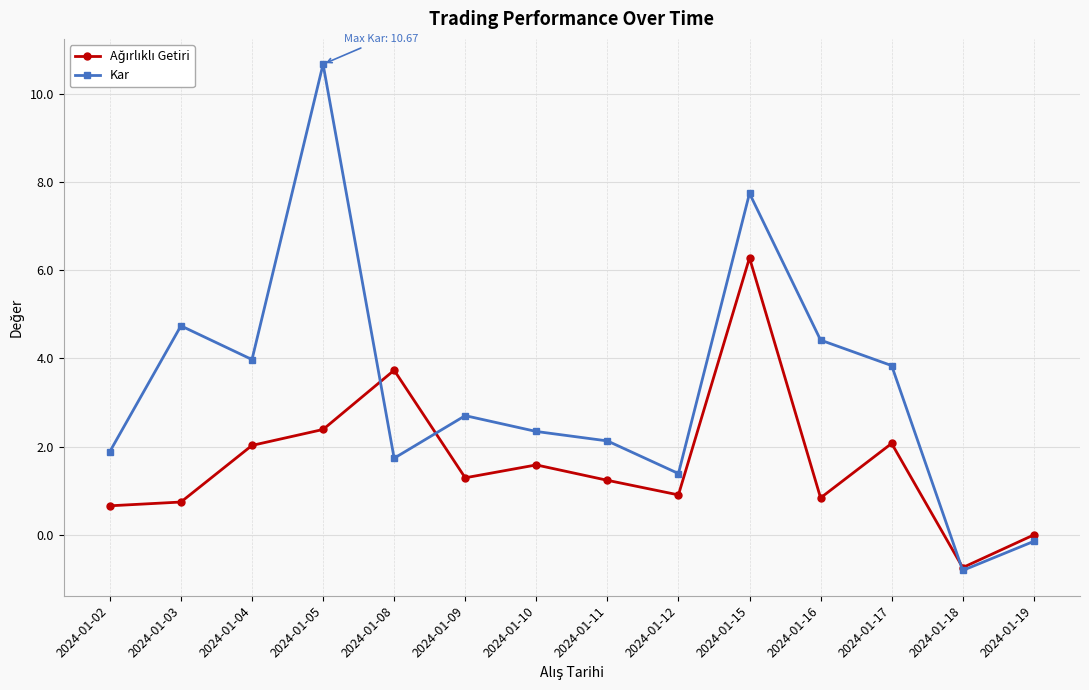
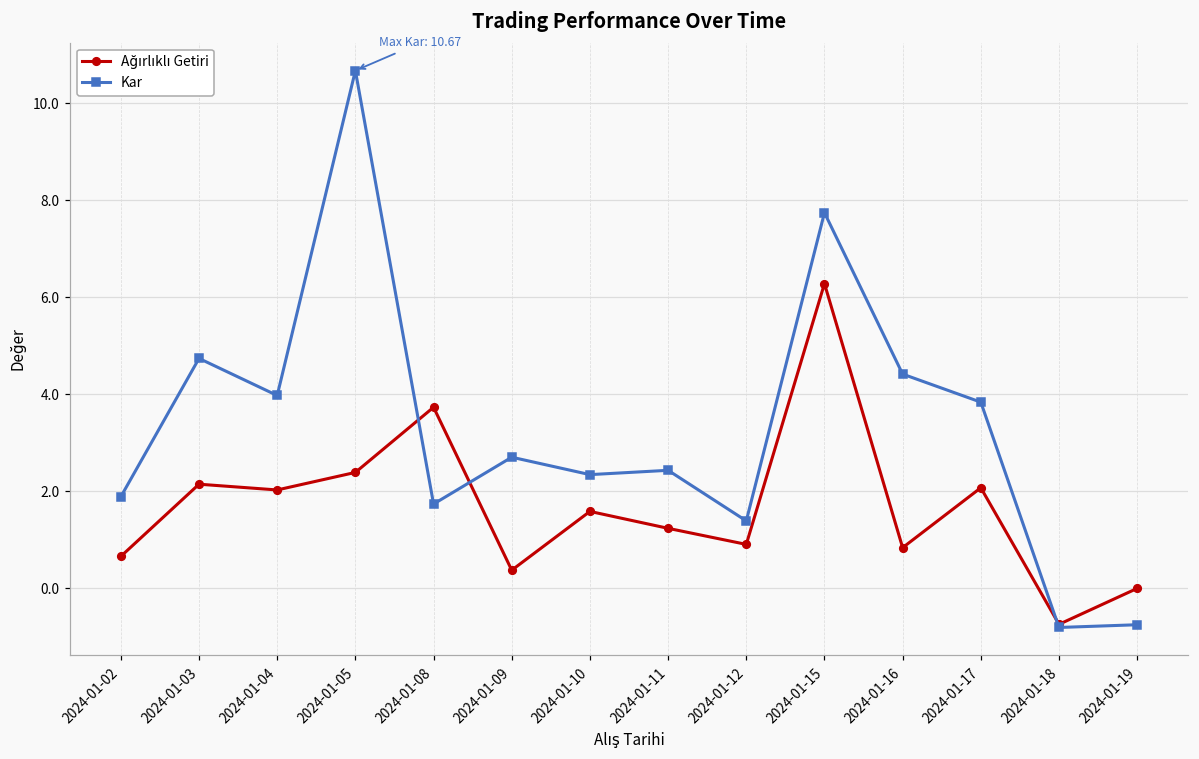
  {
    "Ağırlıklı Getiri": {
      "2024-01-02": 0.7,
-     "2024-01-03": 0.7,
+     "2024-01-03": 2.1,
      "2024-01-04": 2.0,
      "2024-01-05": 2.4,
      "2024-01-08": 3.7,
-     "2024-01-09": 1.3,
+     "2024-01-09": 0.4,
      "2024-01-10": 1.6,
      "2024-01-11": 1.2,
      "2024-01-12": 0.9,
      "2024-01-15": 6.3,
      "2024-01-16": 0.8,
      "2024-01-17": 2.1,
      "2024-01-18": -0.7,
      "2024-01-19": 0.0
    },
    "Kar": {
      "2024-01-02": 1.9,
      "2024-01-03": 4.7,
      "2024-01-04": 4.0,
      "2024-01-08": 1.7,
      "2024-01-09": 2.7,
      "2024-01-10": 2.3,
-     "2024-01-11": 2.1,
+     "2024-01-11": 2.4,
      "2024-01-12": 1.4,
      "2024-01-15": 7.7,
      "2024-01-16": 4.4,
      "2024-01-17": 3.8,
      "2024-01-18": -0.8,
-     "2024-01-19": -0.1
+     "2024-01-19": -0.7
    }
  }
